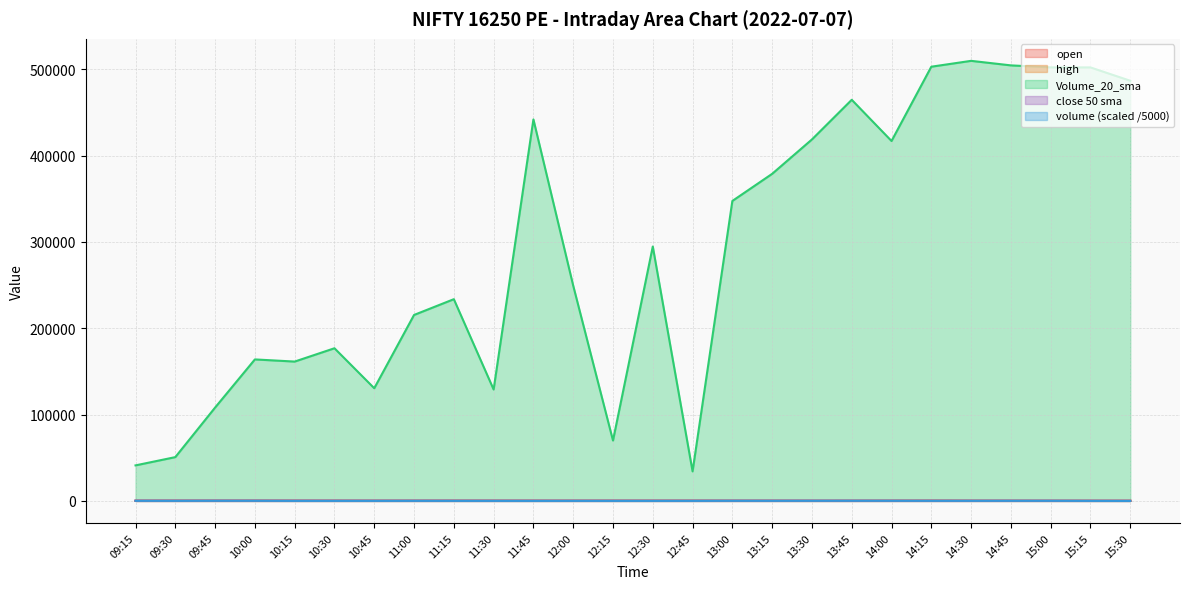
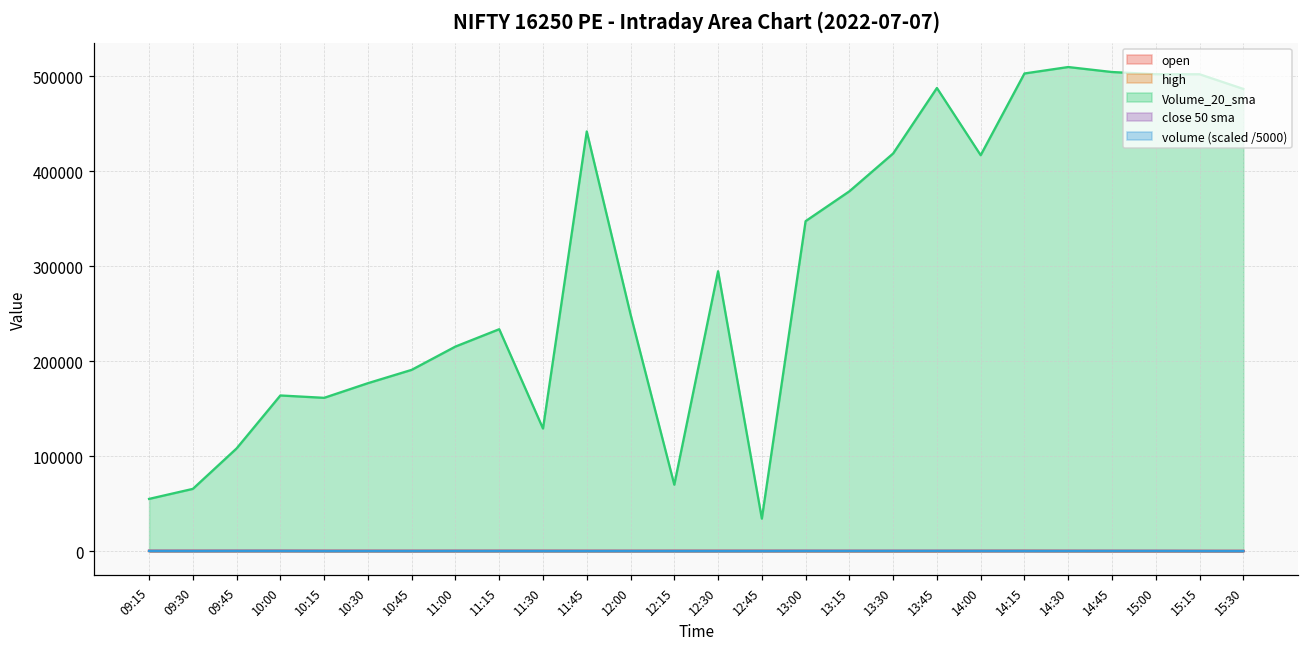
  {
    "volume (scaled /5000)": {
      "09:15": 0,
      "09:30": 0,
      "09:45": 0,
      "10:00": 0,
      "10:15": 0,
      "10:30": 0,
      "10:45": 0,
      "11:00": 0,
      "11:15": 0,
      "11:30": 0,
      "11:45": 0,
      "12:00": 0,
      "12:15": 0,
      "12:30": 0,
      "12:45": 0,
      "13:00": 0,
      "13:15": 0,
      "13:30": 0,
      "13:45": 0,
      "14:00": 0,
      "14:15": 0,
      "14:30": 0,
      "14:45": 0,
      "15:00": 0,
      "15:15": 0,
      "15:30": 0
    },
    "Volume_20_sma": {
-     "09:15": 40000,
-     "09:30": 50000,
+     "09:15": 60000,
+     "09:30": 70000,
      "09:45": 110000,
      "10:00": 160000,
      "10:15": 160000,
      "10:30": 180000,
-     "10:45": 130000,
+     "10:45": 190000,
      "11:00": 220000,
      "11:15": 230000,
      "11:30": 130000,
      "11:45": 440000,
      "12:00": 250000,
      "12:15": 70000,
      "12:30": 290000,
      "12:45": 30000,
      "13:00": 350000,
      "13:15": 380000,
      "13:30": 420000,
-     "13:45": 460000,
+     "13:45": 490000,
      "14:00": 420000,
      "14:15": 500000,
      "14:30": 510000,
      "14:45": 500000
    }
  }
